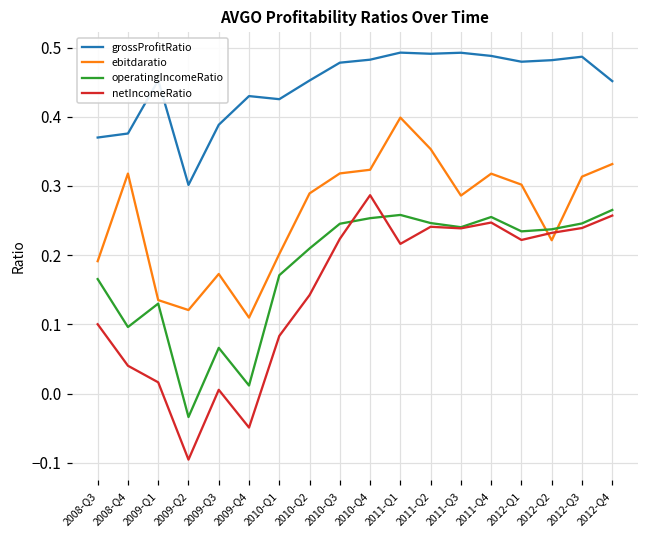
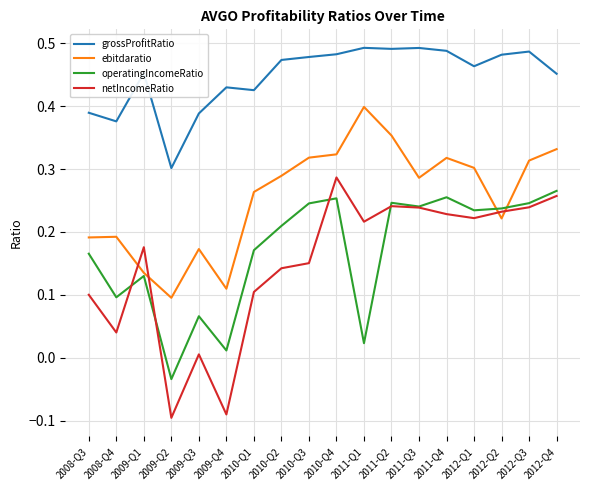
  {
    "grossProfitRatio": {
-     "2008-Q3": 0.37,
+     "2008-Q3": 0.39,
      "2008-Q4": 0.38,
      "2009-Q2": 0.30,
      "2009-Q3": 0.39,
      "2009-Q4": 0.43,
      "2010-Q1": 0.43,
-     "2010-Q2": 0.45,
+     "2010-Q2": 0.47,
      "2010-Q3": 0.48,
      "2010-Q4": 0.48,
      "2011-Q1": 0.49,
      "2011-Q2": 0.49,
      "2011-Q3": 0.49,
      "2011-Q4": 0.49,
-     "2012-Q1": 0.48,
+     "2012-Q1": 0.46,
      "2012-Q2": 0.48,
      "2012-Q3": 0.49,
      "2012-Q4": 0.45
    },
    "ebitdaratio": {
      "2008-Q3": 0.19,
-     "2008-Q4": 0.32,
+     "2008-Q4": 0.19,
      "2009-Q1": 0.14,
-     "2009-Q2": 0.12,
+     "2009-Q2": 0.10,
      "2009-Q3": 0.17,
      "2009-Q4": 0.11,
-     "2010-Q1": 0.20,
+     "2010-Q1": 0.26,
      "2010-Q2": 0.29,
      "2010-Q3": 0.32,
      "2010-Q4": 0.32,
      "2011-Q1": 0.40,
      "2011-Q2": 0.35,
      "2011-Q3": 0.29,
      "2011-Q4": 0.32,
      "2012-Q1": 0.30,
      "2012-Q2": 0.22,
      "2012-Q3": 0.31,
      "2012-Q4": 0.33
    },
    "operatingIncomeRatio": {
      "2008-Q3": 0.17,
      "2008-Q4": 0.10,
      "2009-Q1": 0.13,
      "2009-Q2": -0.03,
      "2009-Q3": 0.07,
      "2009-Q4": 0.01,
      "2010-Q1": 0.17,
      "2010-Q2": 0.21,
      "2010-Q3": 0.25,
      "2010-Q4": 0.25,
-     "2011-Q1": 0.26,
+     "2011-Q1": 0.02,
      "2011-Q2": 0.25,
      "2011-Q4": 0.26,
      "2012-Q1": 0.23,
      "2012-Q2": 0.24,
      "2012-Q3": 0.25,
      "2012-Q4": 0.27
    },
    "netIncomeRatio": {
      "2008-Q3": 0.10,
      "2008-Q4": 0.04,
-     "2009-Q1": 0.02,
+     "2009-Q1": 0.18,
      "2009-Q2": -0.10,
      "2009-Q3": 0.01,
-     "2009-Q4": -0.05,
-     "2010-Q1": 0.08,
+     "2009-Q4": -0.09,
+     "2010-Q1": 0.10,
      "2010-Q2": 0.14,
-     "2010-Q3": 0.22,
+     "2010-Q3": 0.15,
      "2010-Q4": 0.29,
      "2011-Q1": 0.22,
      "2011-Q2": 0.24,
-     "2011-Q4": 0.25,
+     "2011-Q4": 0.23,
      "2012-Q1": 0.22,
      "2012-Q2": 0.23,
      "2012-Q3": 0.24,
      "2012-Q4": 0.26
    }
  }
